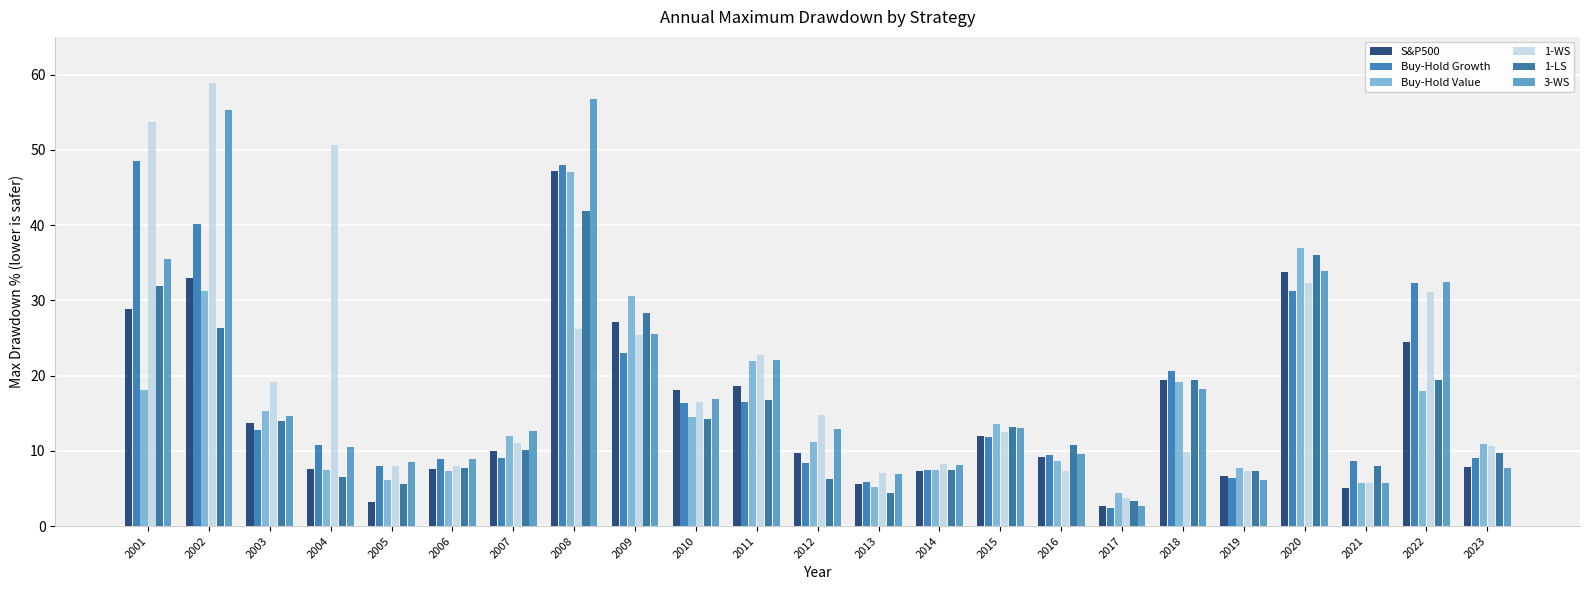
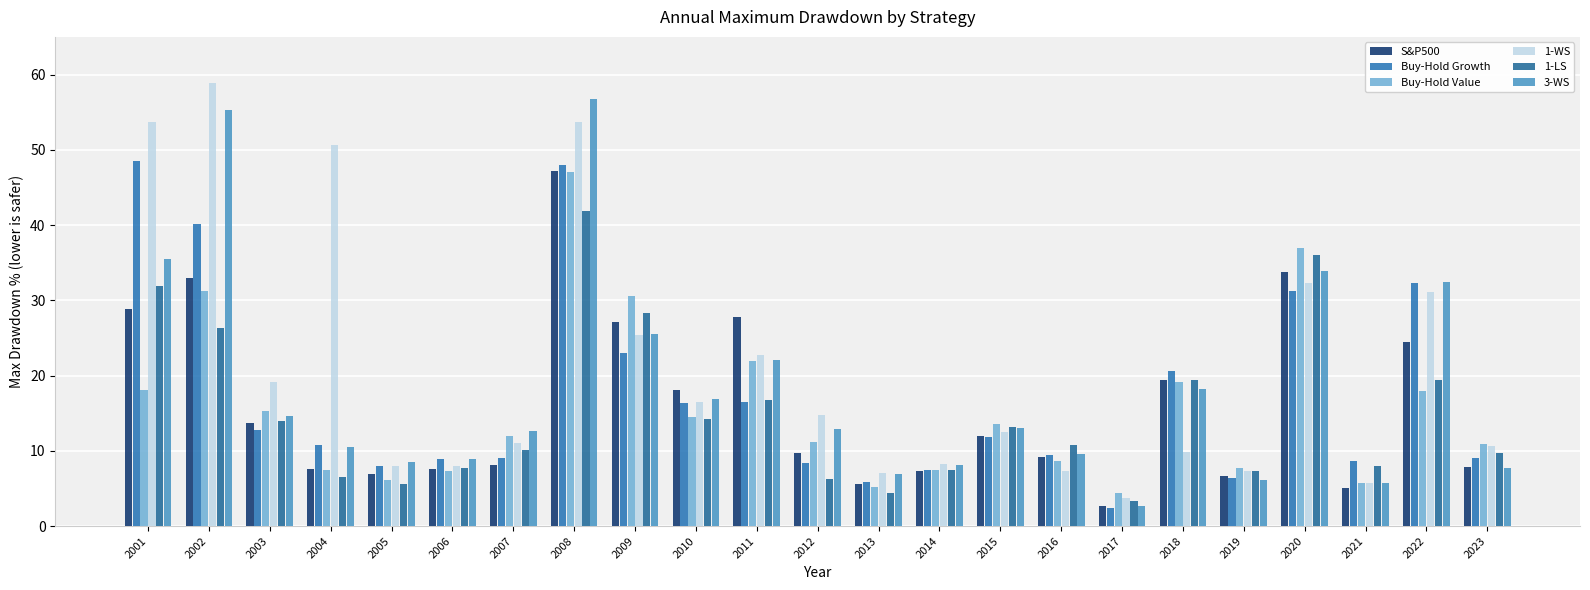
  {
    "S&P500": {
      "2001": 29,
      "2002": 33,
      "2003": 14,
      "2004": 8,
-     "2005": 3,
+     "2005": 7,
      "2006": 8,
-     "2007": 10,
+     "2007": 8,
      "2008": 47,
      "2009": 27,
      "2010": 18,
-     "2011": 19,
+     "2011": 28,
      "2012": 10,
      "2013": 6,
      "2014": 7,
      "2015": 12,
      "2016": 9,
      "2017": 3,
      "2018": 19,
      "2019": 7,
      "2020": 34,
      "2021": 5,
      "2022": 24,
      "2023": 8
    },
    "1-WS": {
      "2001": 54,
      "2002": 59,
      "2003": 19,
      "2004": 51,
      "2005": 8,
      "2006": 8,
      "2007": 11,
-     "2008": 26,
+     "2008": 54,
      "2009": 25,
      "2010": 17,
      "2011": 23,
      "2012": 15,
      "2013": 7,
      "2014": 8,
      "2015": 12,
      "2016": 7,
      "2017": 4,
      "2018": 10,
      "2019": 7,
      "2020": 32,
      "2021": 6,
      "2022": 31,
      "2023": 11
    }
  }
